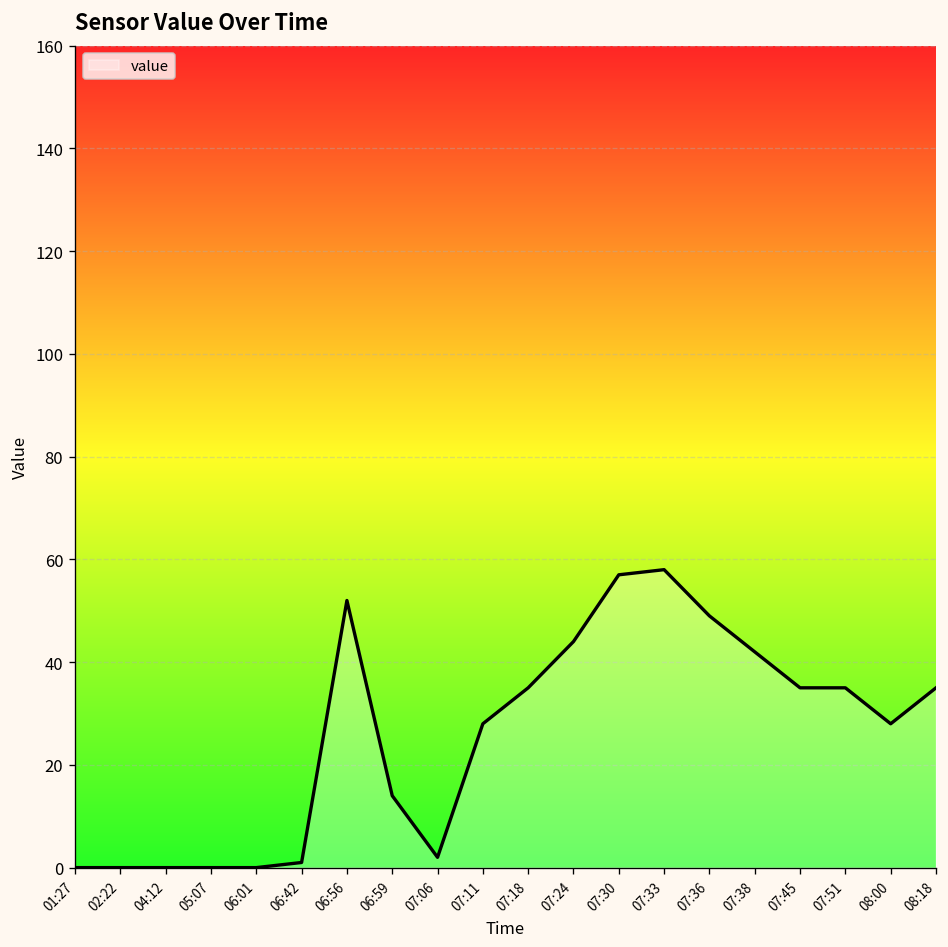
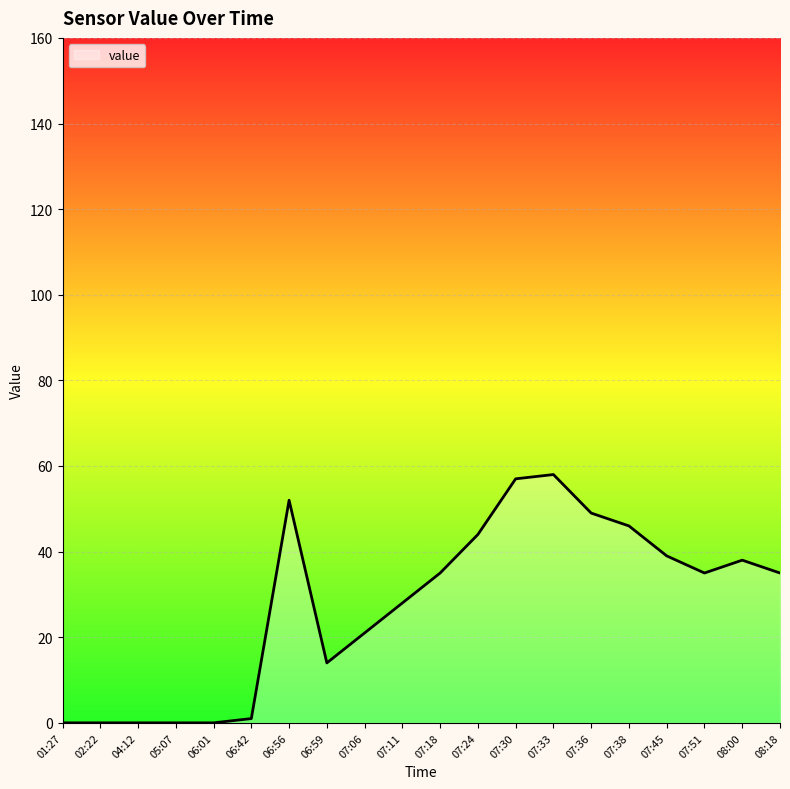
  {
    "01:27": 0,
    "02:22": 0,
    "04:12": 0,
    "05:07": 0,
    "06:01": 0,
    "06:42": 1,
    "06:56": 52,
    "06:59": 14,
-   "07:06": 2,
+   "07:06": 21,
    "07:11": 28,
    "07:18": 35,
    "07:24": 44,
    "07:30": 57,
    "07:33": 58,
    "07:36": 49,
-   "07:38": 42,
-   "07:45": 35,
+   "07:38": 46,
+   "07:45": 39,
    "07:51": 35,
-   "08:00": 28,
+   "08:00": 38,
    "08:18": 35
  }
